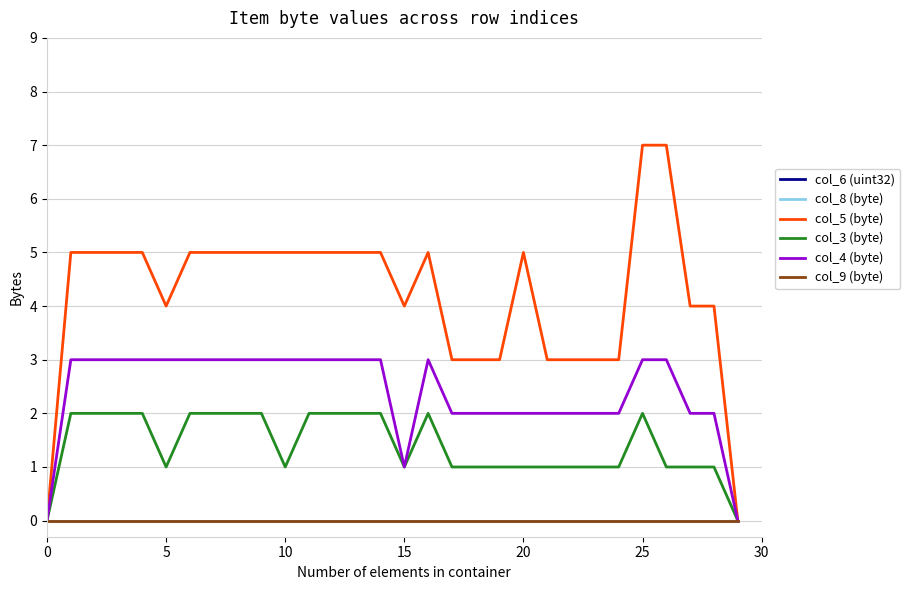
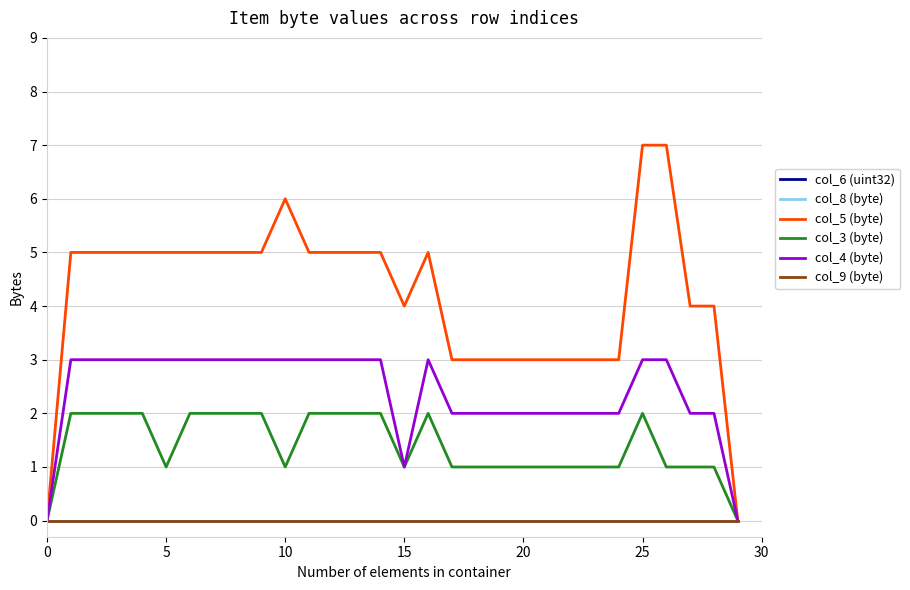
  {
    "col_9 (byte)": {
      "5": 0,
      "10": 0,
      "15": 0,
      "20": 0,
      "25": 0
    },
    "col_5 (byte)": {
-     "5": 4,
-     "10": 5,
+     "5": 5,
+     "10": 6,
      "15": 4,
-     "20": 5,
+     "20": 3,
      "25": 7
    },
    "col_3 (byte)": {
      "5": 1,
      "10": 1,
      "20": 1,
      "25": 2
    },
    "col_4 (byte)": {
      "5": 3,
      "10": 3,
      "20": 2,
      "25": 3
    }
  }
